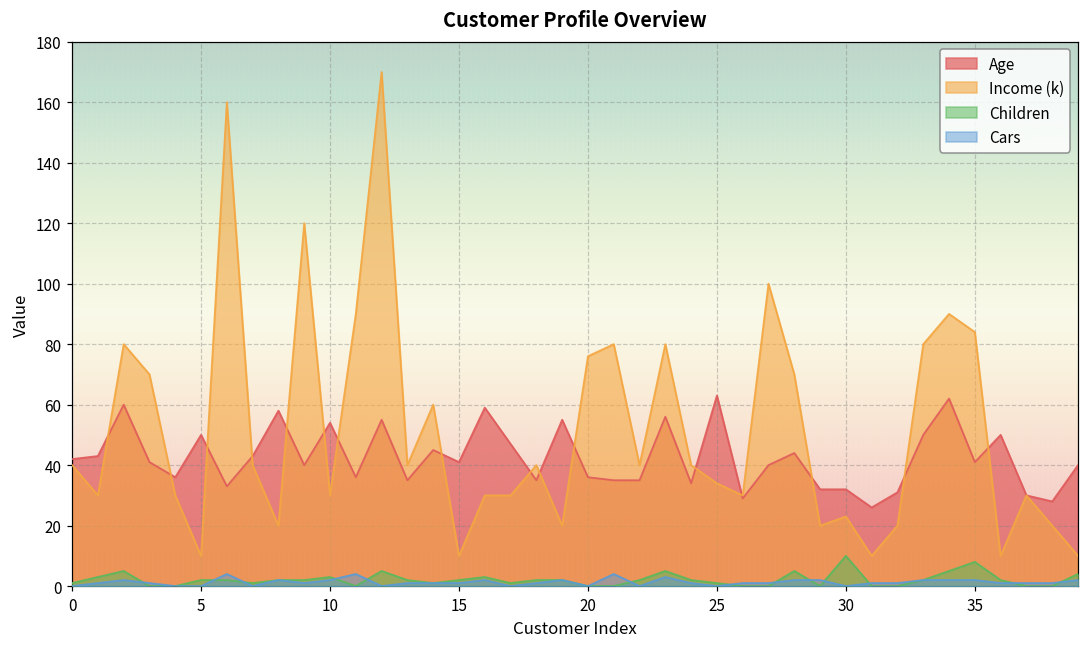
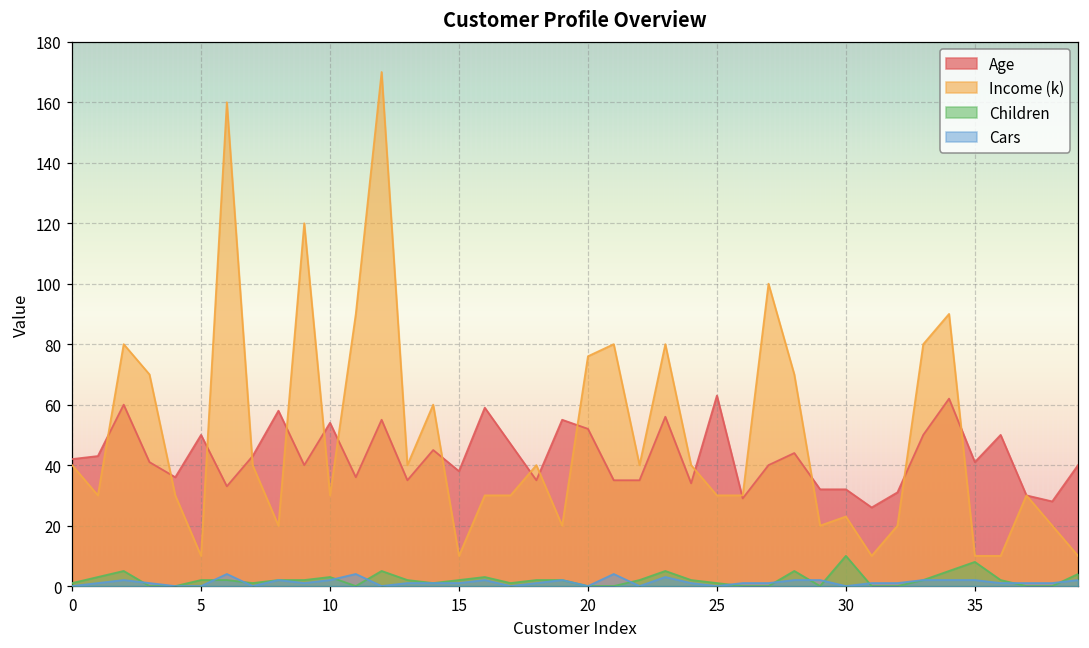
  {
    "Age": {
      "0": 42,
      "5": 50,
      "10": 54,
-     "15": 41,
-     "20": 36,
+     "15": 38,
+     "20": 52,
      "25": 63,
      "30": 32,
      "35": 41
    },
    "Income (k)": {
      "0": 40,
      "5": 10,
      "10": 30,
      "15": 10,
      "20": 76,
-     "25": 34,
+     "25": 30,
      "30": 23,
-     "35": 84
+     "35": 10
    },
    "Children": {
      "0": 1,
      "5": 2,
      "10": 3,
      "15": 2,
      "25": 1,
      "30": 10,
      "35": 8
    },
    "Cars": {
      "0": 0,
      "5": 0,
      "10": 2,
      "15": 1,
      "25": 0,
      "30": 0,
      "35": 2
    }
  }
